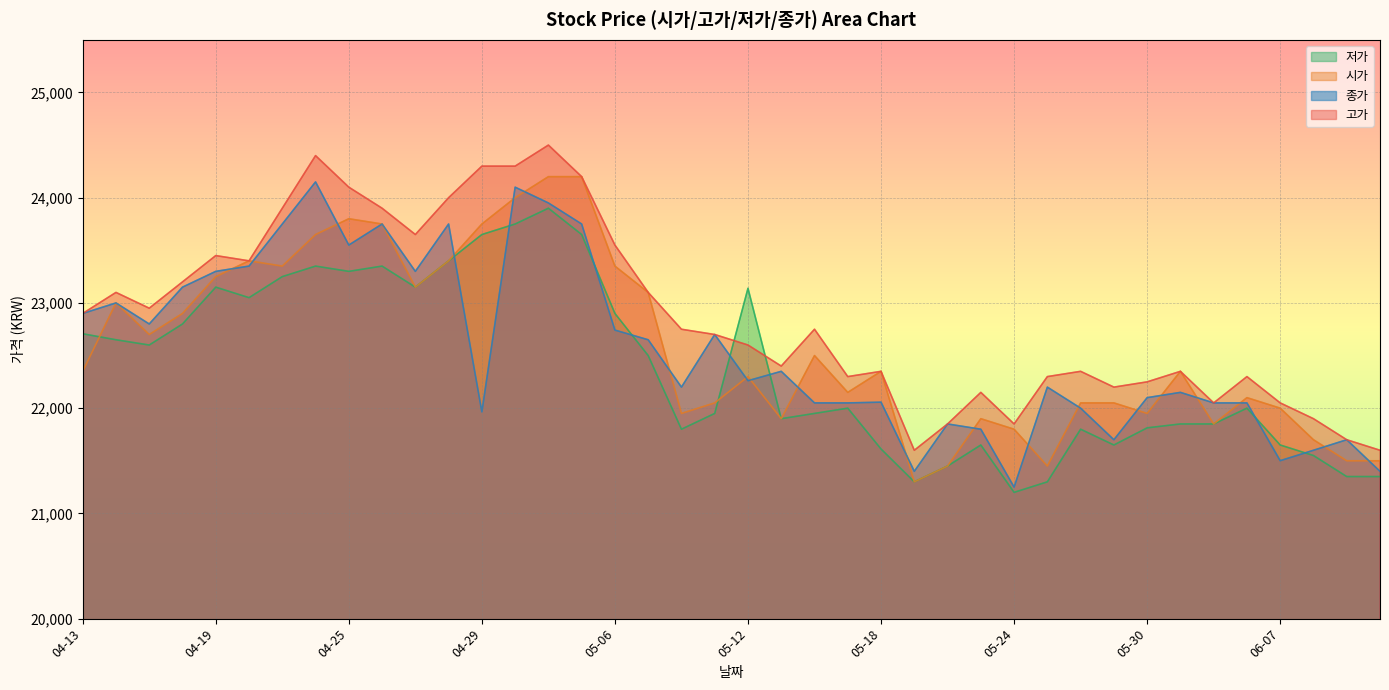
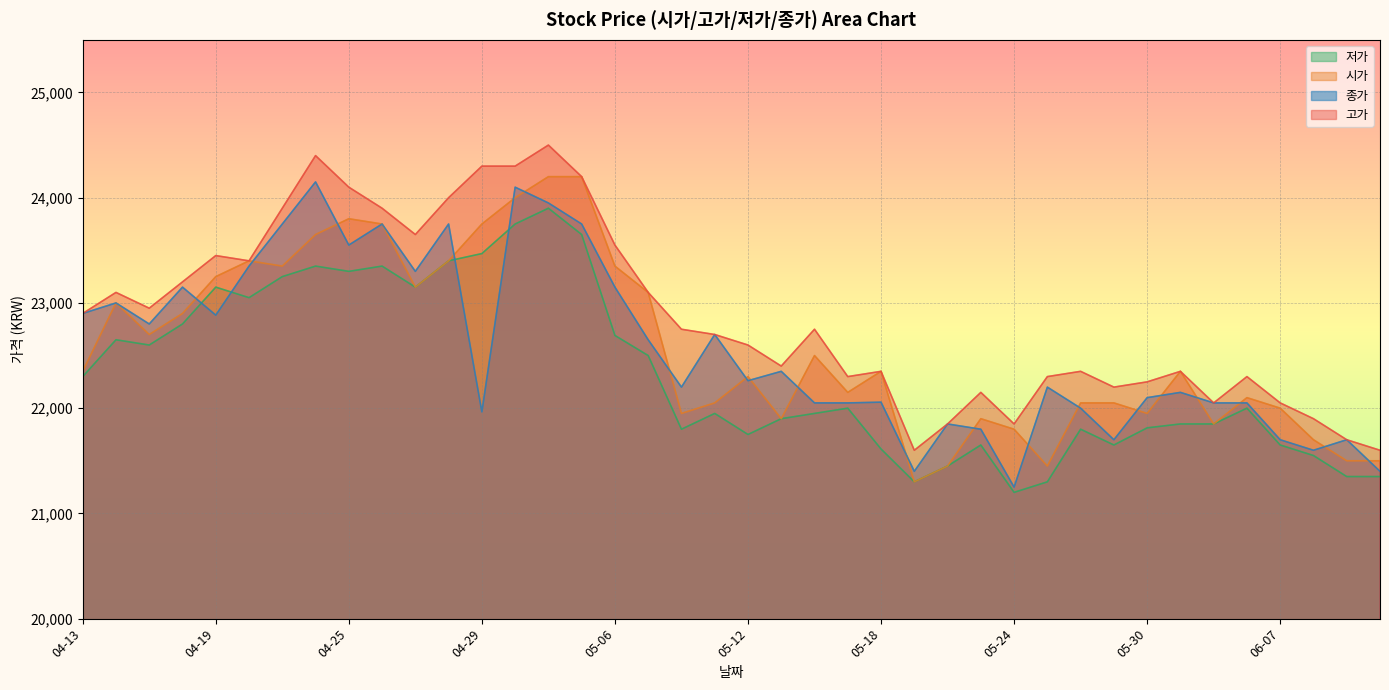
  {
    "저가": {
-     "04-13": "22,710",
+     "04-13": "22,300",
      "04-19": "23,150",
      "04-25": "23,300",
-     "04-29": "23,650",
-     "05-06": "22,900",
-     "05-12": "23,140",
+     "04-29": "23,470",
+     "05-06": "22,690",
+     "05-12": "21,750",
      "05-18": "21,610",
      "05-24": "21,200",
      "05-30": "21,810",
      "06-07": "21,650"
    },
    "종가": {
-     "04-19": "23,300",
+     "04-19": "22,880",
      "04-25": "23,550",
      "04-29": "21,970",
-     "05-06": "22,740",
+     "05-06": "23,150",
      "05-12": "22,260",
      "05-18": "22,060",
      "05-24": "21,250",
      "05-30": "22,100",
-     "06-07": "21,500"
+     "06-07": "21,700"
    }
  }
